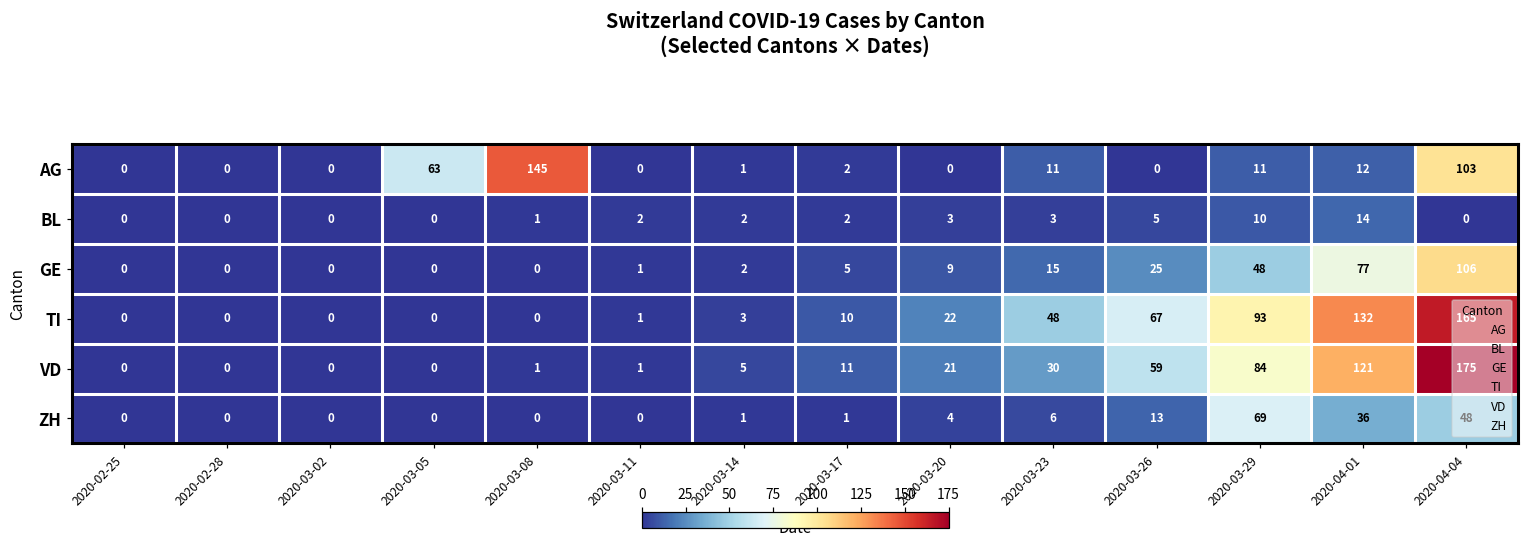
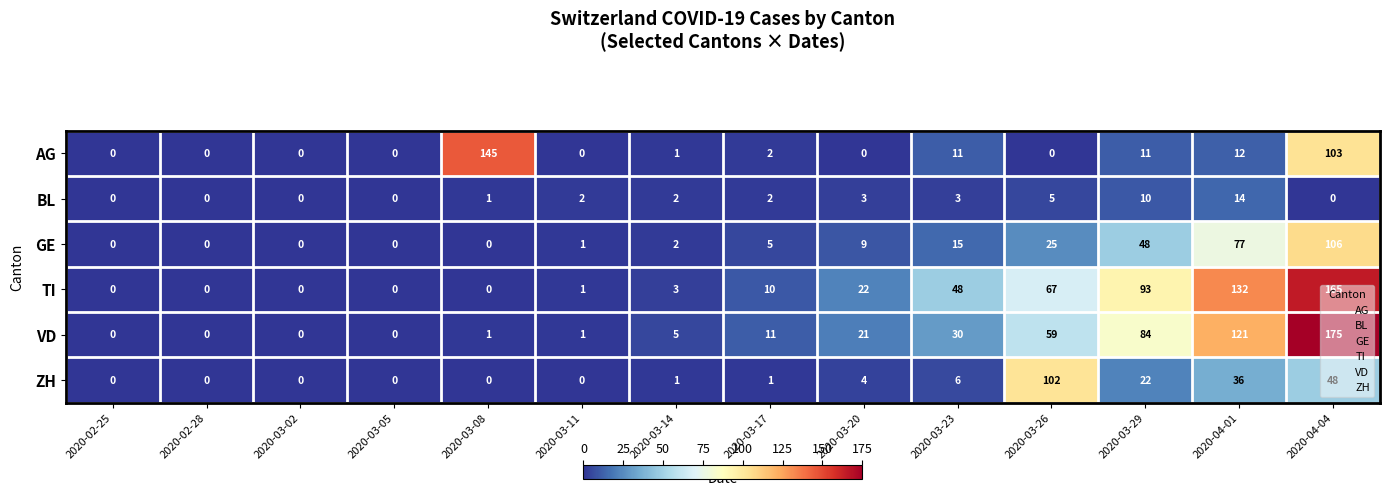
  {
    "AG": {
      "2020-02-25": 0,
      "2020-02-28": 0,
      "2020-03-02": 0,
-     "2020-03-05": 63,
+     "2020-03-05": 0,
      "2020-03-08": 145,
      "2020-03-11": 0,
      "2020-03-14": 1,
      "2020-03-17": 2,
      "2020-03-20": 0,
      "2020-03-23": 11,
      "2020-03-26": 0,
      "2020-03-29": 11,
      "2020-04-01": 12,
      "2020-04-04": 103
    },
    "BL": {
      "2020-02-25": 0,
      "2020-02-28": 0,
      "2020-03-02": 0,
      "2020-03-05": 0,
      "2020-03-08": 1,
      "2020-03-11": 2,
      "2020-03-14": 2,
      "2020-03-17": 2,
      "2020-03-20": 3,
      "2020-03-23": 3,
      "2020-03-26": 5,
      "2020-03-29": 10,
      "2020-04-01": 14,
      "2020-04-04": 0
    },
    "GE": {
      "2020-02-25": 0,
      "2020-02-28": 0,
      "2020-03-02": 0,
      "2020-03-05": 0,
      "2020-03-08": 0,
      "2020-03-11": 1,
      "2020-03-14": 2,
      "2020-03-17": 5,
      "2020-03-20": 9,
      "2020-03-23": 15,
      "2020-03-26": 25,
      "2020-03-29": 48,
      "2020-04-01": 77,
      "2020-04-04": 106
    },
    "TI": {
      "2020-02-25": 0,
      "2020-02-28": 0,
      "2020-03-02": 0,
      "2020-03-05": 0,
      "2020-03-08": 0,
      "2020-03-11": 1,
      "2020-03-14": 3,
      "2020-03-17": 10,
      "2020-03-20": 22,
      "2020-03-23": 48,
      "2020-03-26": 67,
      "2020-03-29": 93,
      "2020-04-01": 132
    },
    "VD": {
      "2020-02-25": 0,
      "2020-02-28": 0,
      "2020-03-02": 0,
      "2020-03-05": 0,
      "2020-03-08": 1,
      "2020-03-11": 1,
      "2020-03-14": 5,
      "2020-03-17": 11,
      "2020-03-20": 21,
      "2020-03-23": 30,
      "2020-03-26": 59,
      "2020-03-29": 84,
      "2020-04-01": 121
    },
    "ZH": {
      "2020-02-25": 0,
      "2020-02-28": 0,
      "2020-03-02": 0,
      "2020-03-05": 0,
      "2020-03-08": 0,
      "2020-03-11": 0,
      "2020-03-14": 1,
      "2020-03-17": 1,
      "2020-03-20": 4,
      "2020-03-23": 6,
-     "2020-03-26": 13,
-     "2020-03-29": 69,
+     "2020-03-26": 102,
+     "2020-03-29": 22,
      "2020-04-01": 36
    }
  }
